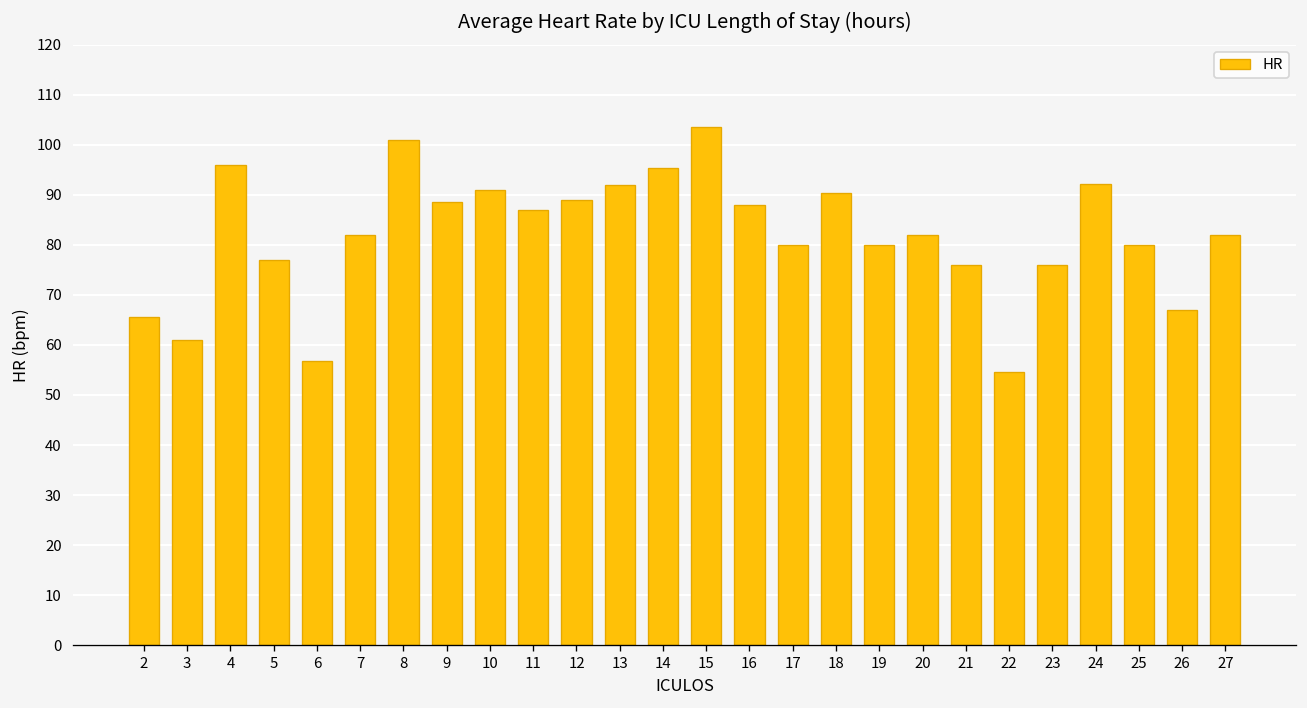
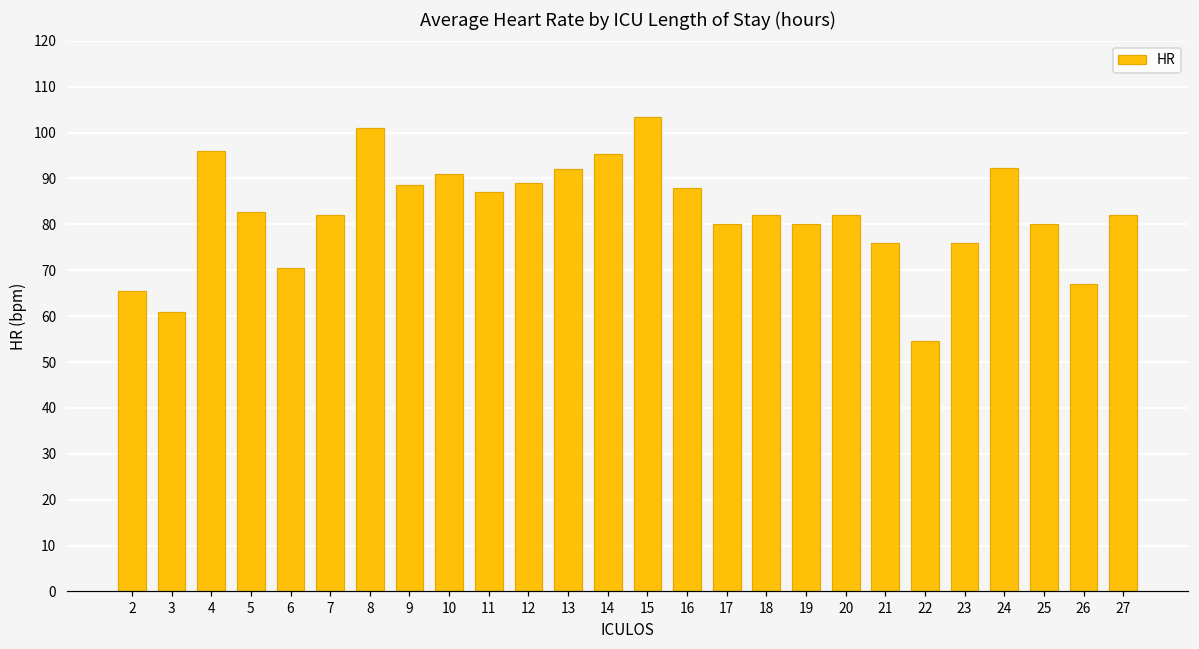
  {
    "2": 66,
    "3": 61,
    "4": 96,
-   "5": 77,
-   "6": 57,
+   "5": 83,
+   "6": 71,
    "7": 82,
    "8": 101,
    "9": 89,
    "10": 91,
    "11": 87,
    "12": 89,
    "13": 92,
    "14": 95,
    "15": 104,
    "16": 88,
    "17": 80,
-   "18": 90,
+   "18": 82,
    "19": 80,
    "20": 82,
    "21": 76,
    "22": 55,
    "23": 76,
    "24": 92,
    "25": 80,
    "26": 67,
    "27": 82
  }
